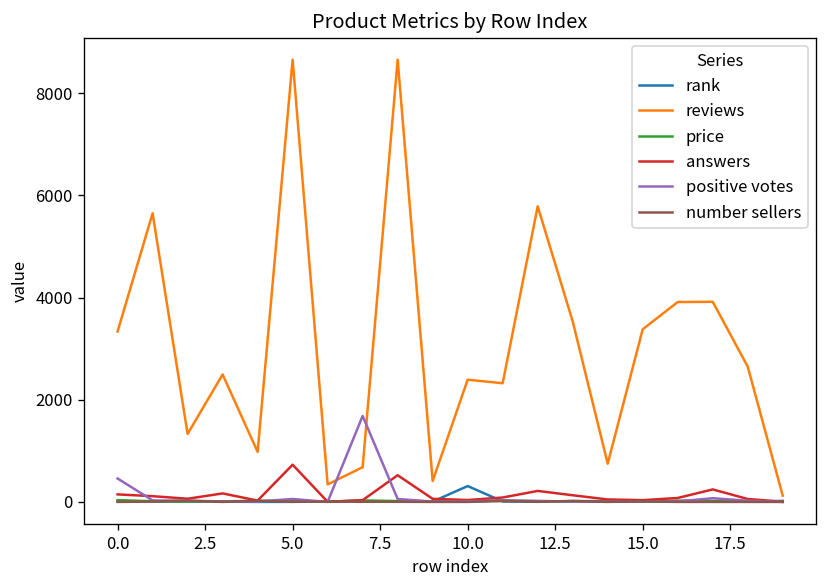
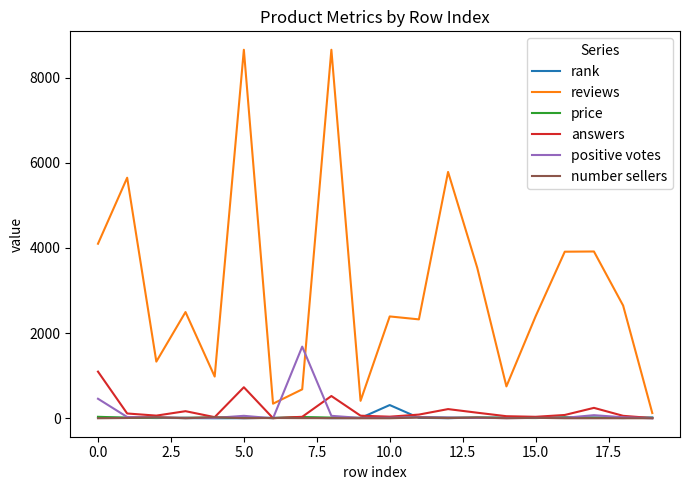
  {
    "rank": {
      "10.0": 300
    },
    "reviews": {
-     "0.0": 3300,
+     "0.0": 4100,
      "5.0": 8700,
      "10.0": 2400,
-     "15.0": 3400
+     "15.0": 2400
    },
    "answers": {
-     "0.0": 100,
+     "0.0": 1100,
      "5.0": 700
    },
    "positive votes": {
      "0.0": 500
    }
  }
